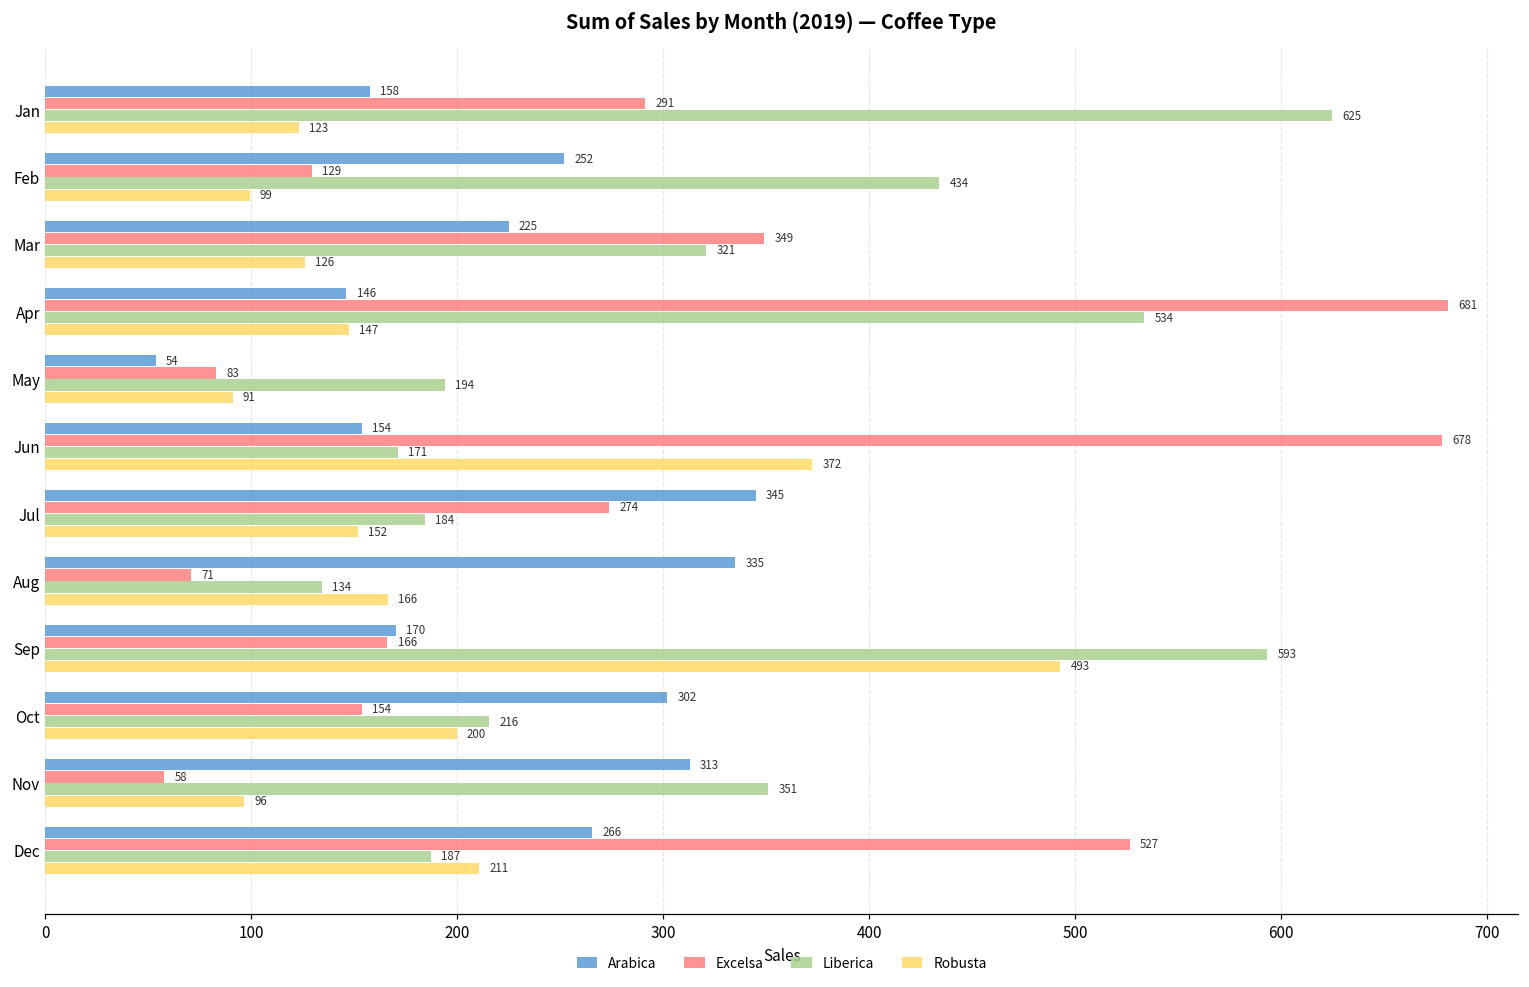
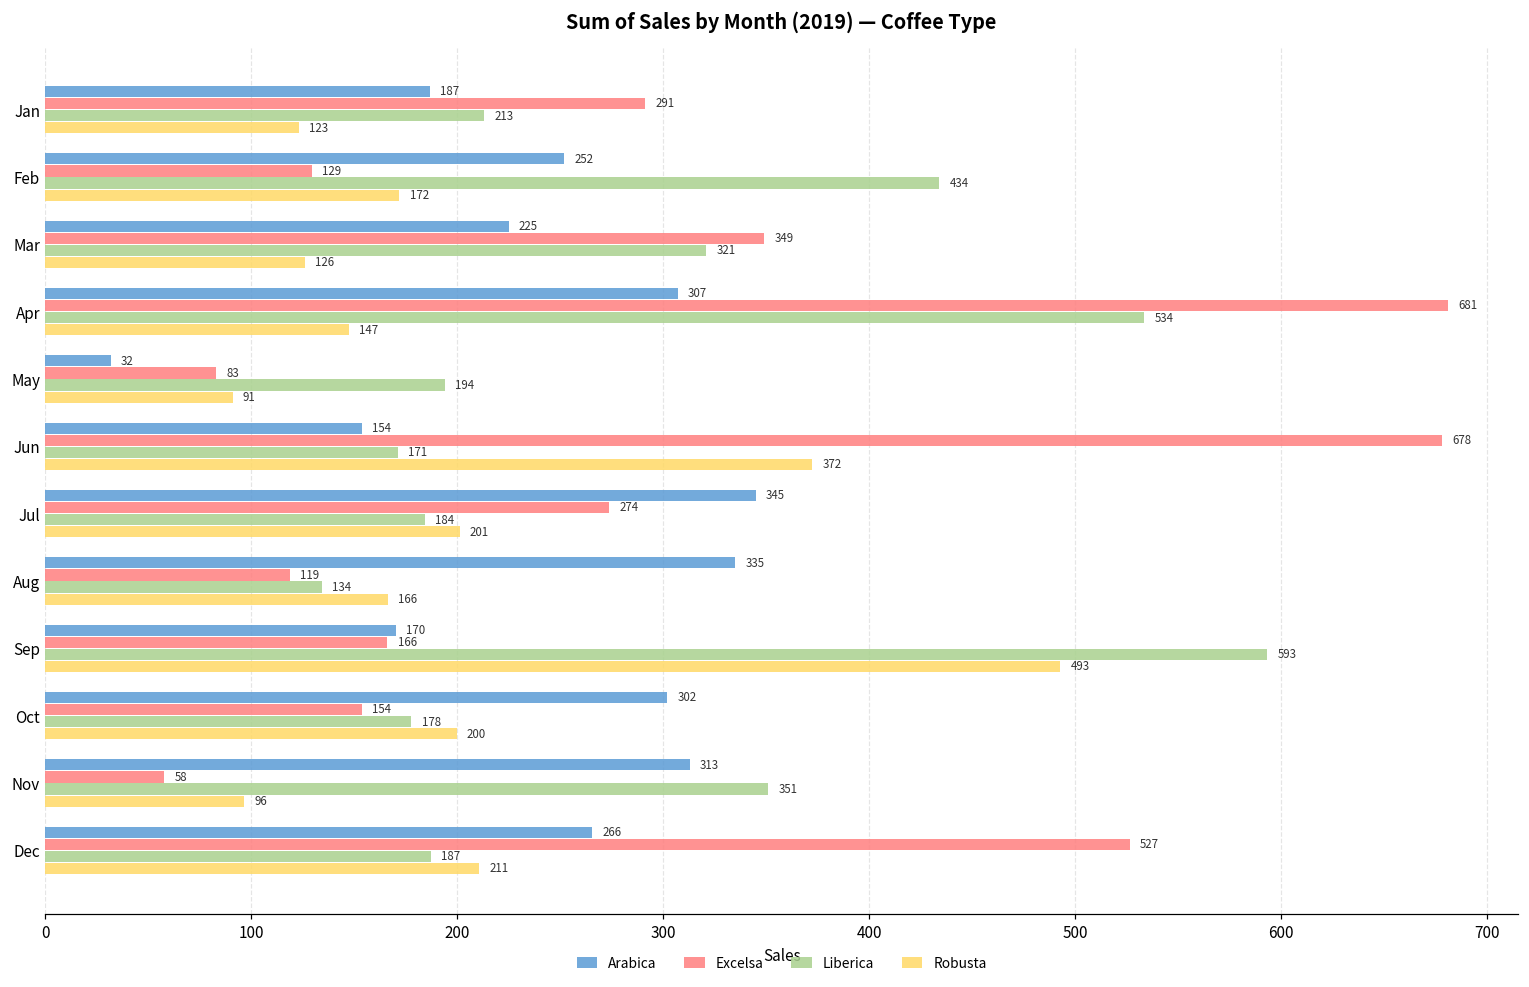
  {
    "Arabica": {
-     "Jan": 158,
+     "Jan": 187,
      "Feb": 252,
      "Mar": 225,
-     "Apr": 146,
-     "May": 54,
+     "Apr": 307,
+     "May": 32,
      "Jun": 154,
      "Jul": 345,
      "Aug": 335,
      "Sep": 170,
      "Oct": 302,
      "Nov": 313,
      "Dec": 266
    },
    "Excelsa": {
      "Jan": 291,
      "Feb": 129,
      "Mar": 349,
      "Apr": 681,
      "May": 83,
      "Jun": 678,
      "Jul": 274,
-     "Aug": 71,
+     "Aug": 119,
      "Sep": 166,
      "Oct": 154,
      "Nov": 58,
      "Dec": 527
    },
    "Liberica": {
-     "Jan": 625,
+     "Jan": 213,
      "Feb": 434,
      "Mar": 321,
      "Apr": 534,
      "May": 194,
      "Jun": 171,
      "Jul": 184,
      "Aug": 134,
      "Sep": 593,
-     "Oct": 216,
+     "Oct": 178,
      "Nov": 351,
      "Dec": 187
    },
    "Robusta": {
      "Jan": 123,
-     "Feb": 99,
+     "Feb": 172,
      "Mar": 126,
      "Apr": 147,
      "May": 91,
      "Jun": 372,
-     "Jul": 152,
+     "Jul": 201,
      "Aug": 166,
      "Sep": 493,
      "Oct": 200,
      "Nov": 96,
      "Dec": 211
    }
  }
